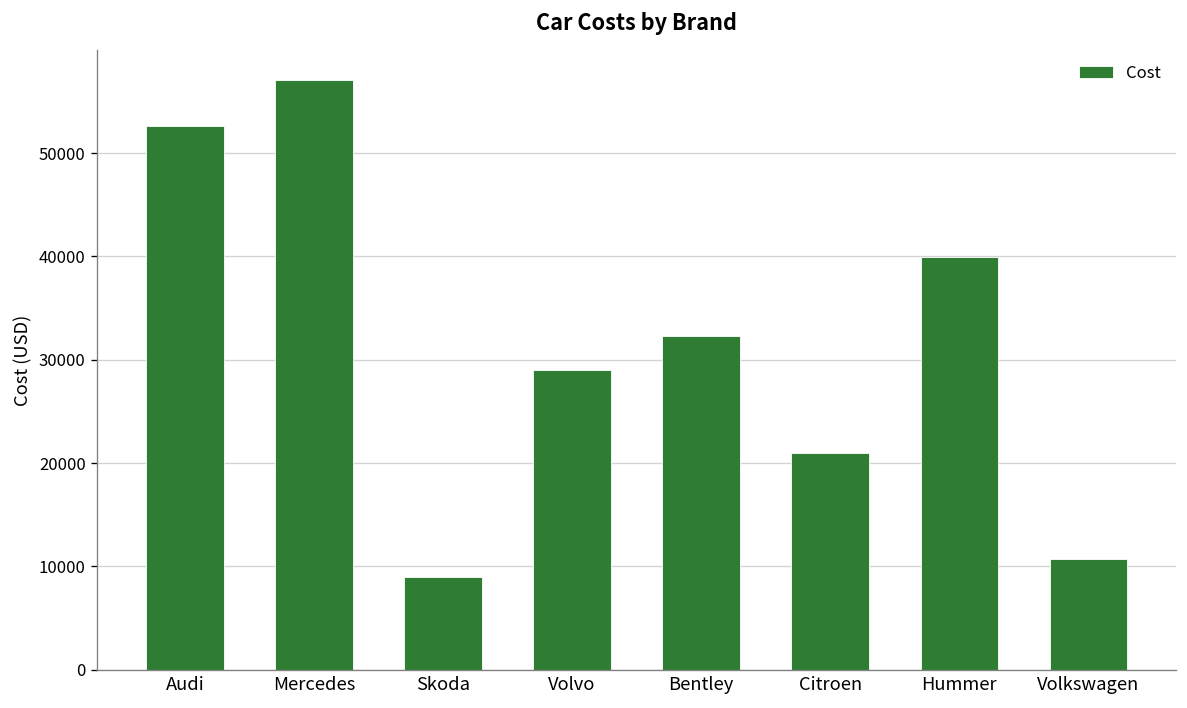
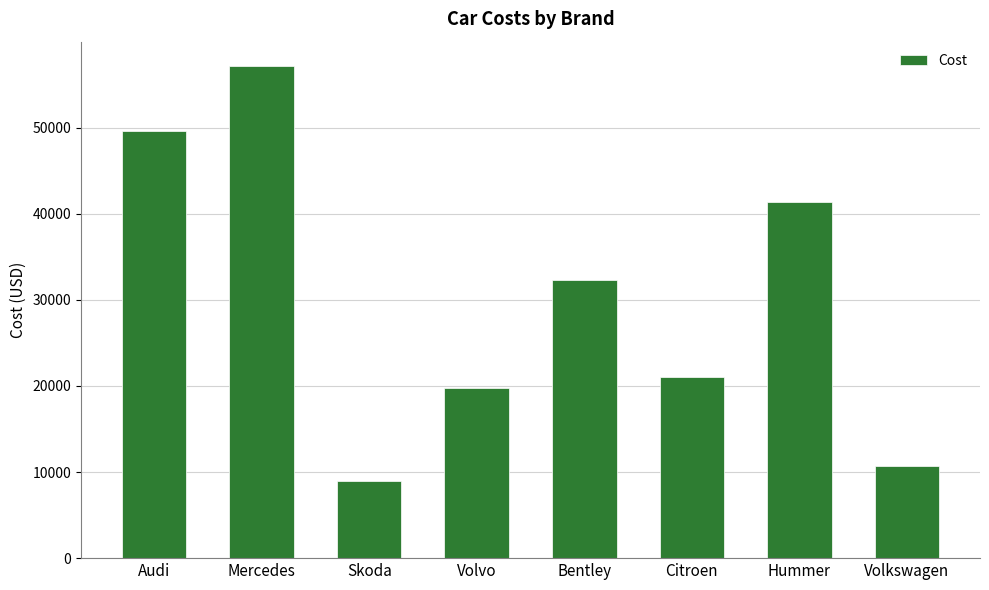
  {
-   "Audi": 53000,
+   "Audi": 50000,
    "Mercedes": 57000,
    "Skoda": 9000,
-   "Volvo": 29000,
+   "Volvo": 20000,
    "Bentley": 32000,
    "Citroen": 21000,
-   "Hummer": 40000,
+   "Hummer": 41000,
    "Volkswagen": 11000
  }
